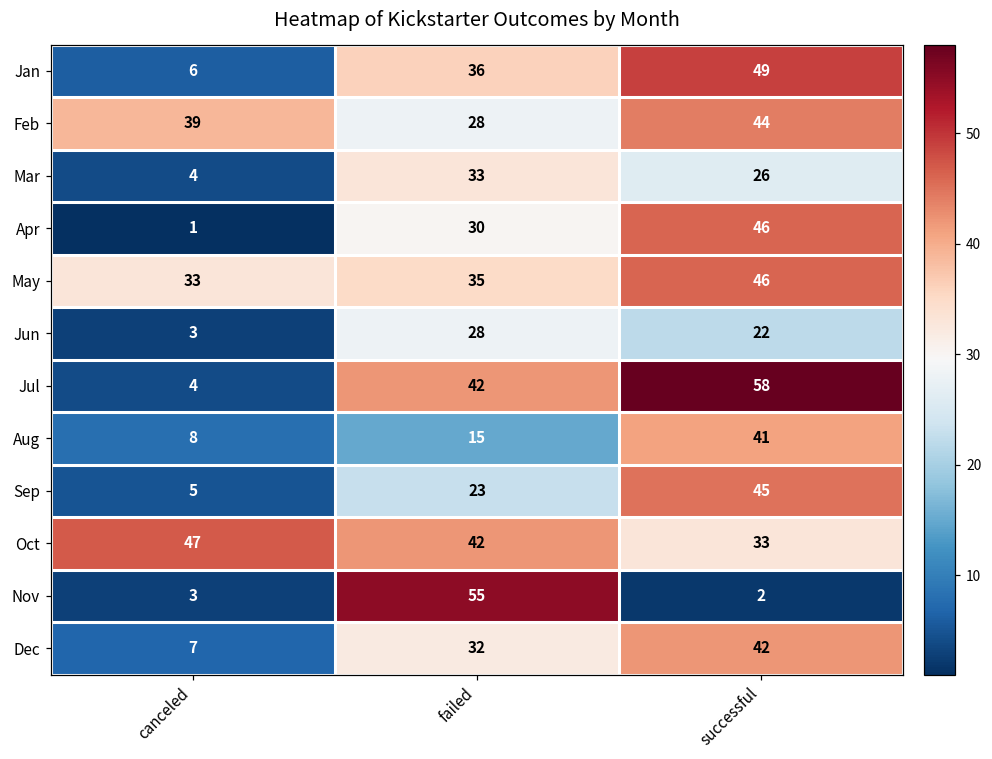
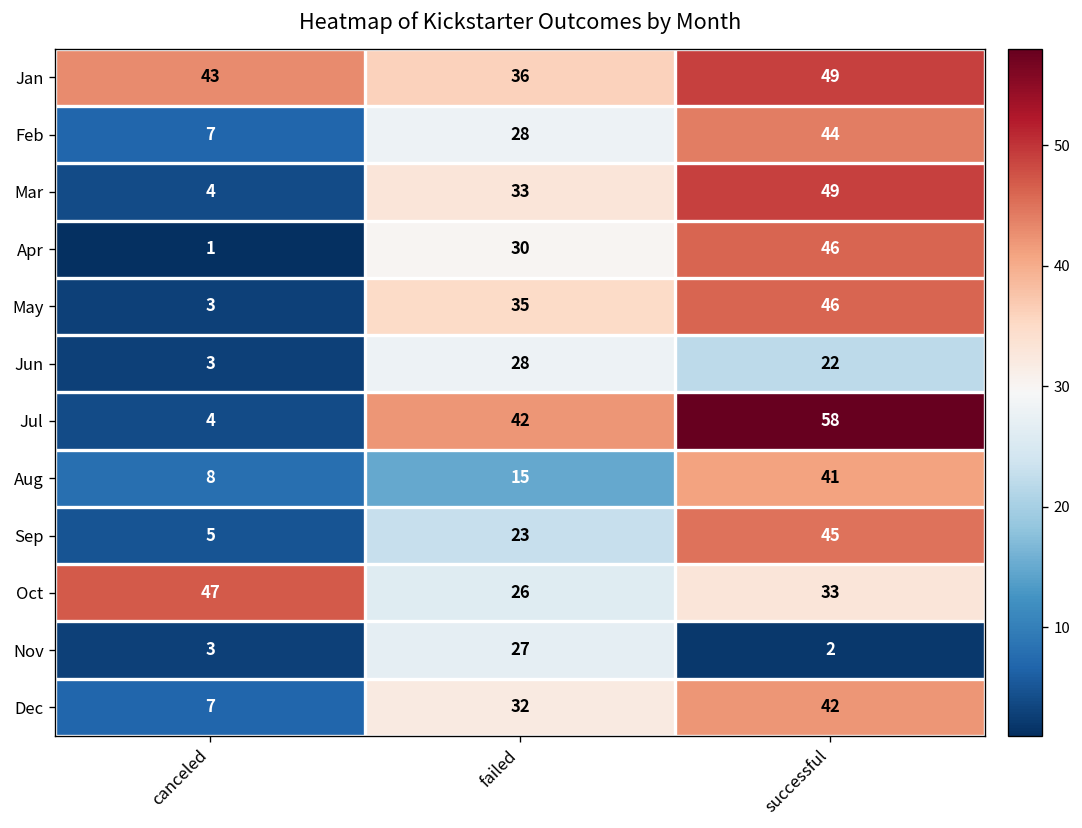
  {
    "Jan": {
-     "canceled": 6,
+     "canceled": 43,
      "failed": 36,
      "successful": 49
    },
    "Feb": {
-     "canceled": 39,
+     "canceled": 7,
      "failed": 28,
      "successful": 44
    },
    "Mar": {
      "canceled": 4,
      "failed": 33,
-     "successful": 26
+     "successful": 49
    },
    "Apr": {
      "canceled": 1,
      "failed": 30,
      "successful": 46
    },
    "May": {
-     "canceled": 33,
+     "canceled": 3,
      "failed": 35,
      "successful": 46
    },
    "Jun": {
      "canceled": 3,
      "failed": 28,
      "successful": 22
    },
    "Jul": {
      "canceled": 4,
      "failed": 42,
      "successful": 58
    },
    "Aug": {
      "canceled": 8,
      "failed": 15,
      "successful": 41
    },
    "Sep": {
      "canceled": 5,
      "failed": 23,
      "successful": 45
    },
    "Oct": {
      "canceled": 47,
-     "failed": 42,
+     "failed": 26,
      "successful": 33
    },
    "Nov": {
      "canceled": 3,
-     "failed": 55,
+     "failed": 27,
      "successful": 2
    },
    "Dec": {
      "canceled": 7,
      "failed": 32,
      "successful": 42
    }
  }
